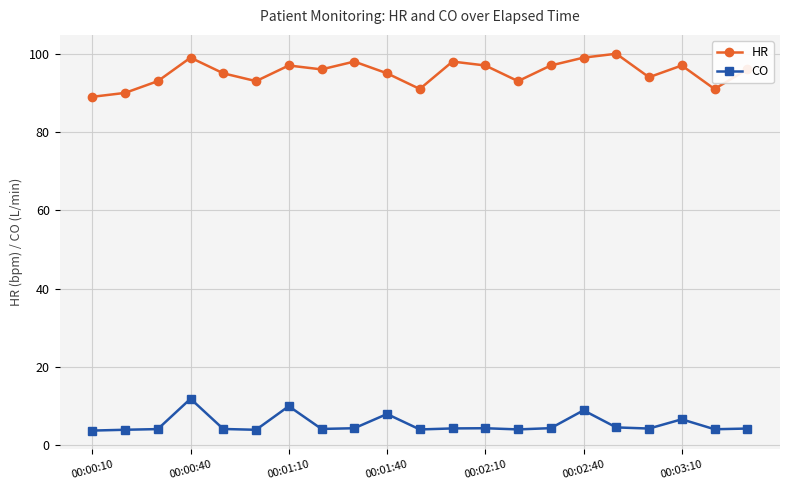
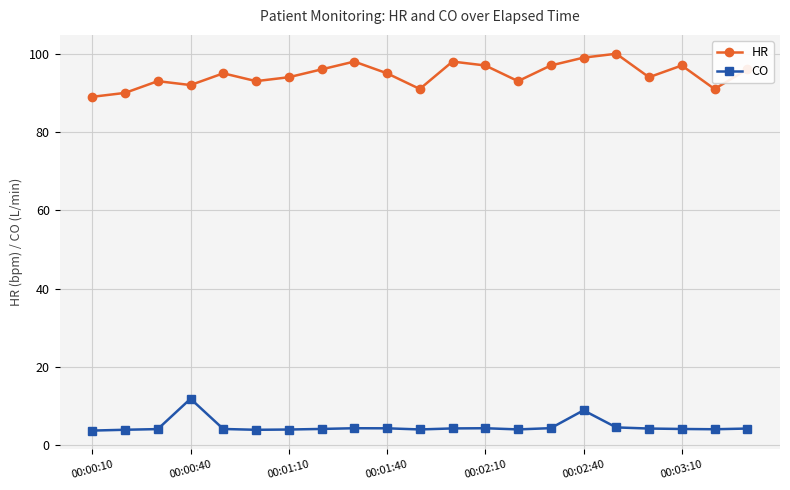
  {
    "HR": {
      "00:00:10": 89,
-     "00:00:40": 99,
-     "00:01:10": 97,
+     "00:00:40": 92,
+     "00:01:10": 94,
      "00:01:40": 95,
      "00:02:10": 97,
      "00:02:40": 99,
      "00:03:10": 97
    },
    "CO": {
      "00:00:10": 4,
      "00:00:40": 12,
-     "00:01:10": 10,
-     "00:01:40": 8,
+     "00:01:10": 4,
+     "00:01:40": 4,
      "00:02:10": 4,
      "00:02:40": 9,
-     "00:03:10": 7
+     "00:03:10": 4
    }
  }
